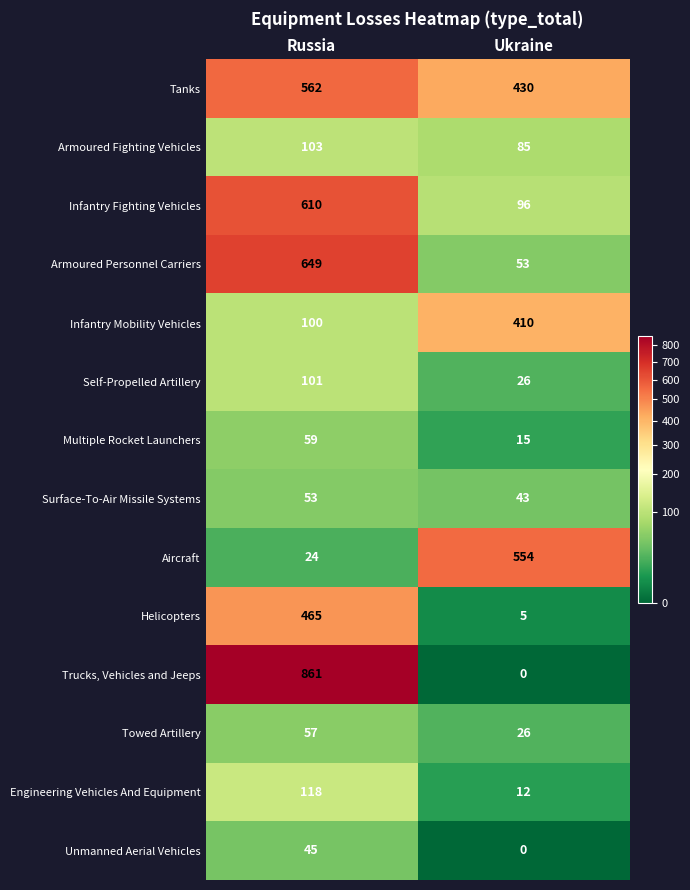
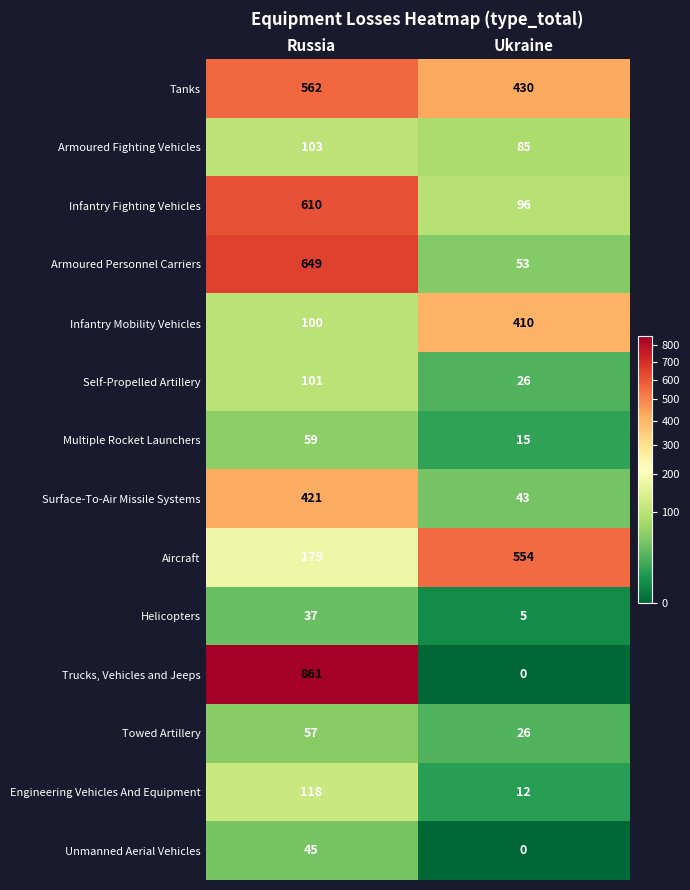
  {
    "Tanks": {
      "Russia": 562,
      "Ukraine": 430
    },
    "Armoured Fighting Vehicles": {
      "Russia": 103,
      "Ukraine": 85
    },
    "Infantry Fighting Vehicles": {
      "Russia": 610,
      "Ukraine": 96
    },
    "Armoured Personnel Carriers": {
      "Russia": 649,
      "Ukraine": 53
    },
    "Infantry Mobility Vehicles": {
      "Russia": 100,
      "Ukraine": 410
    },
    "Self-Propelled Artillery": {
      "Russia": 101,
      "Ukraine": 26
    },
    "Multiple Rocket Launchers": {
      "Russia": 59,
      "Ukraine": 15
    },
    "Surface-To-Air Missile Systems": {
-     "Russia": 53,
+     "Russia": 421,
      "Ukraine": 43
    },
    "Aircraft": {
-     "Russia": 24,
+     "Russia": 179,
      "Ukraine": 554
    },
    "Helicopters": {
-     "Russia": 465,
+     "Russia": 37,
      "Ukraine": 5
    },
    "Trucks, Vehicles and Jeeps": {
      "Russia": 861,
      "Ukraine": 0
    },
    "Towed Artillery": {
      "Russia": 57,
      "Ukraine": 26
    },
    "Engineering Vehicles And Equipment": {
      "Russia": 118,
      "Ukraine": 12
    },
    "Unmanned Aerial Vehicles": {
      "Russia": 45,
      "Ukraine": 0
    }
  }
